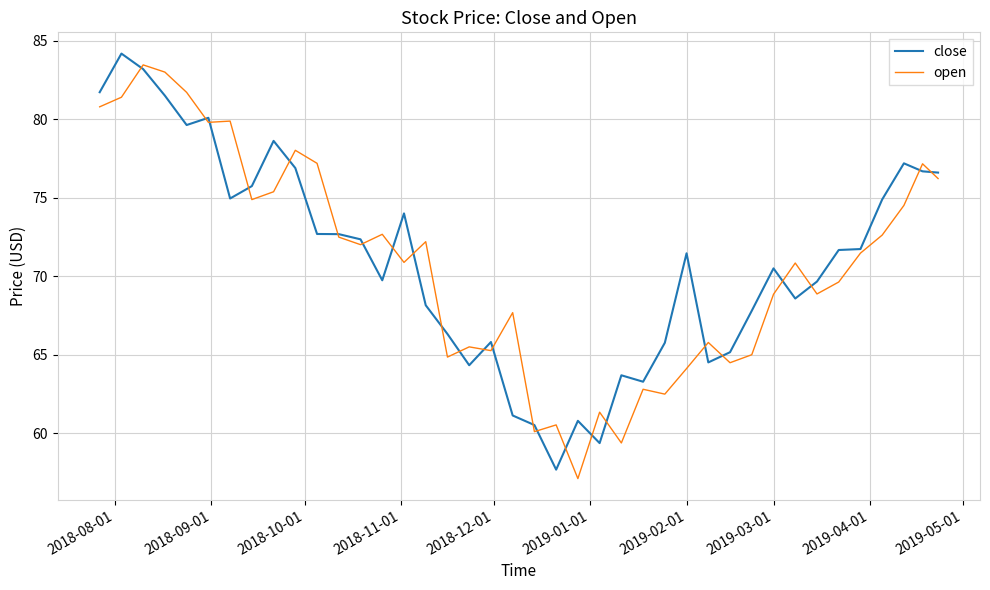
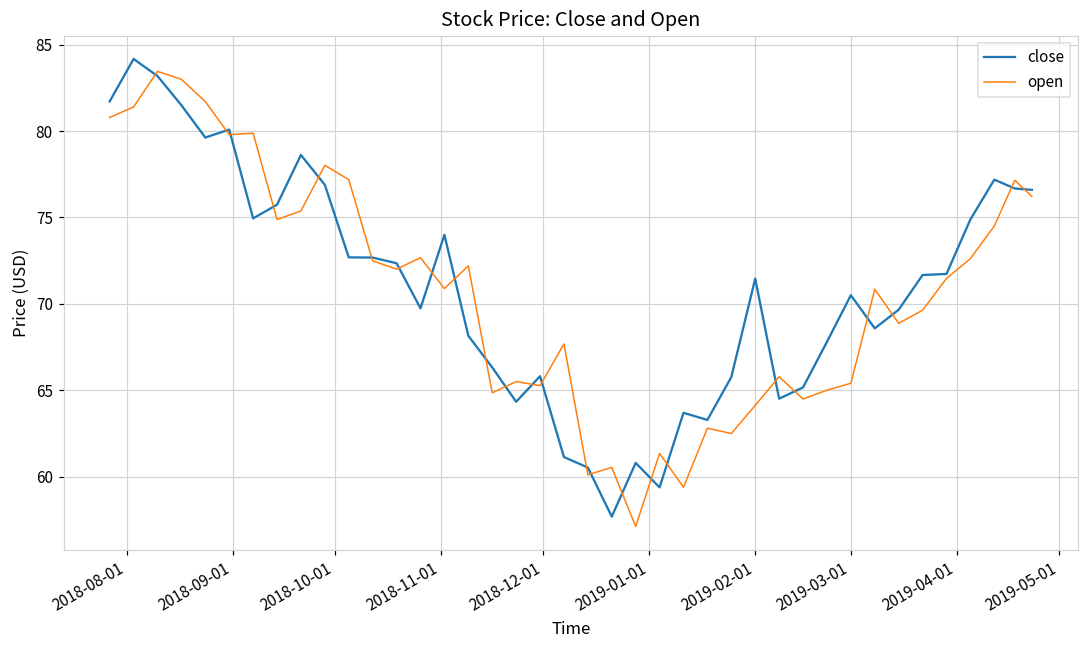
  {
    "close": {
      "2019-02-01": 71.5,
      "2019-03-01": 70.5
    },
    "open": {
      "2019-02-01": 64.1,
-     "2019-03-01": 68.9
+     "2019-03-01": 65.4
    }
  }
